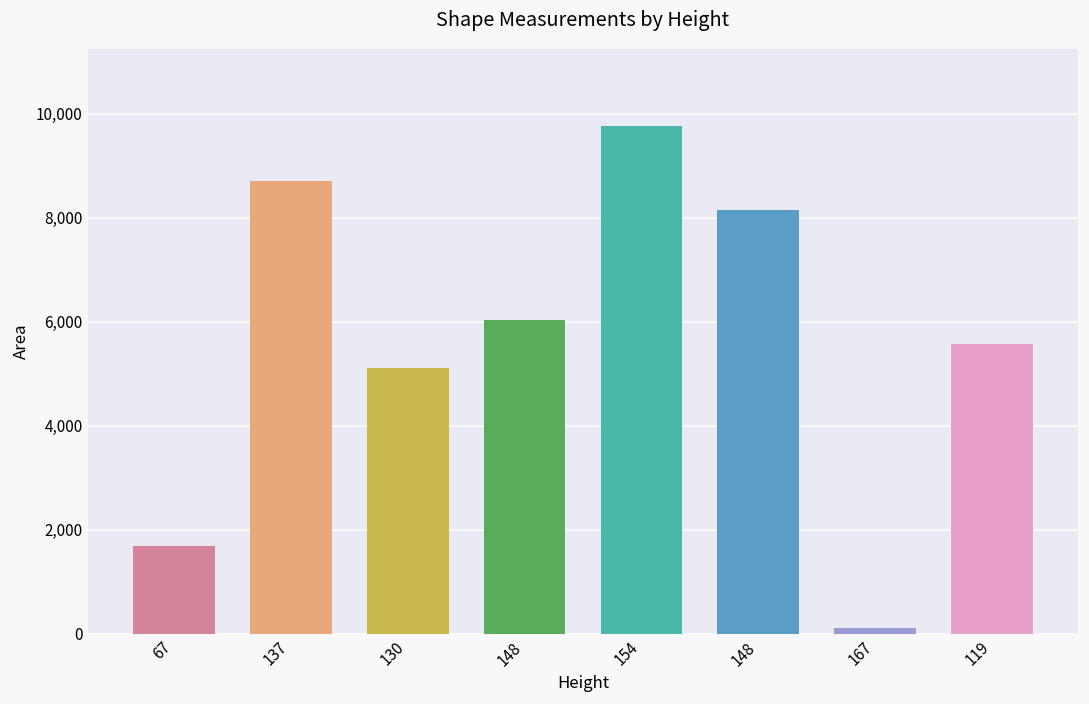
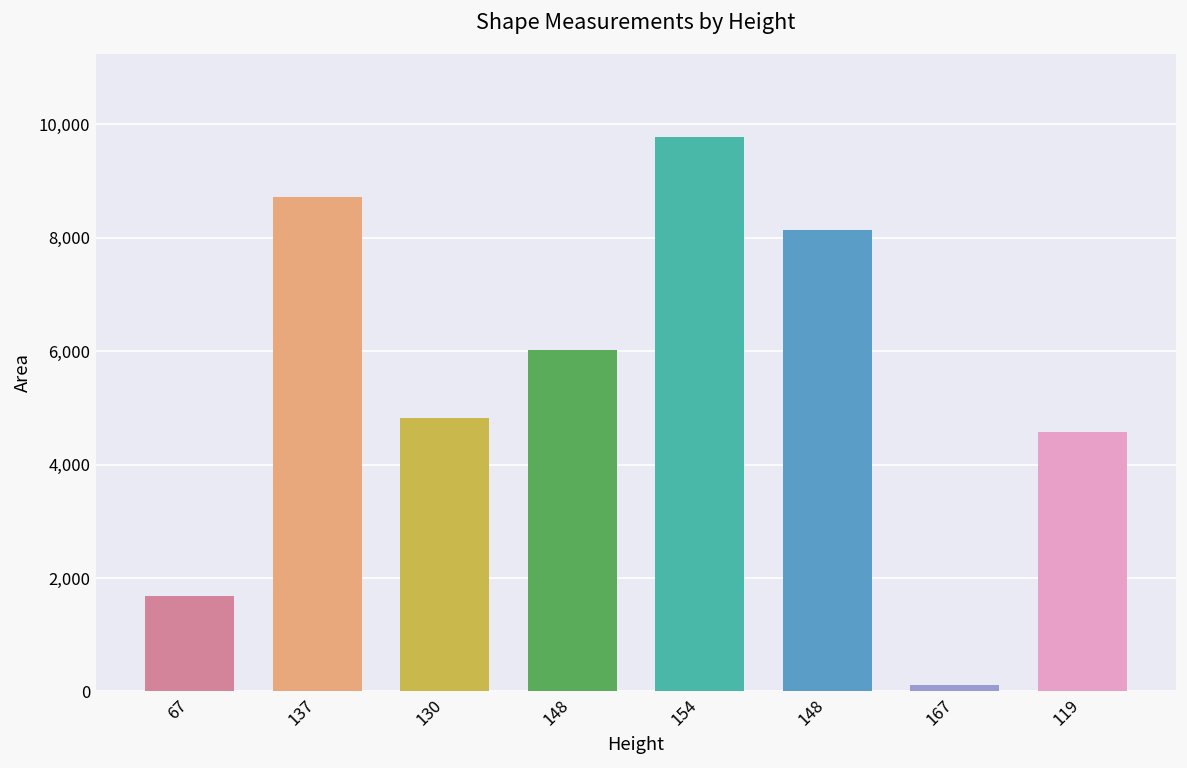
  {
    "67": "1,700",
    "137": "8,700",
-   "130": "5,100",
+   "130": "4,800",
    "154": "9,800",
    "167": "100",
-   "119": "5,600"
+   "119": "4,600"
  }
